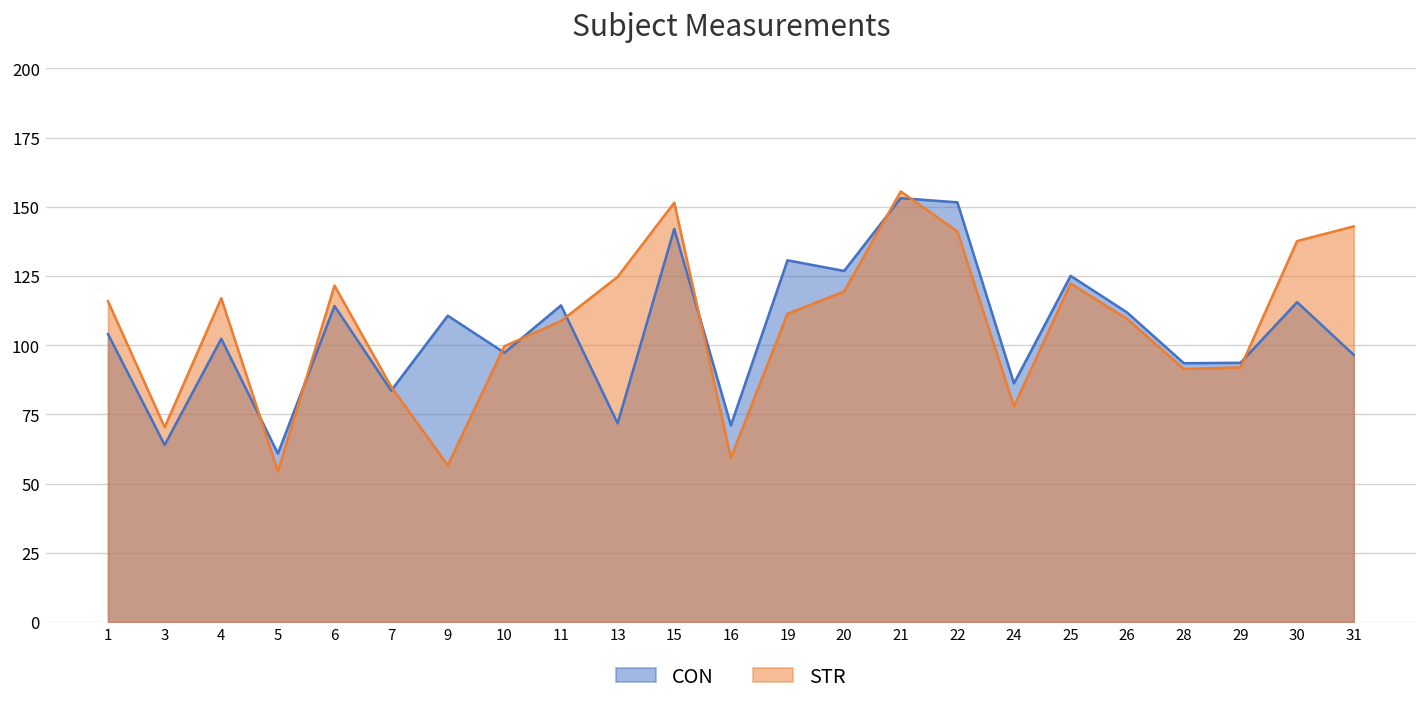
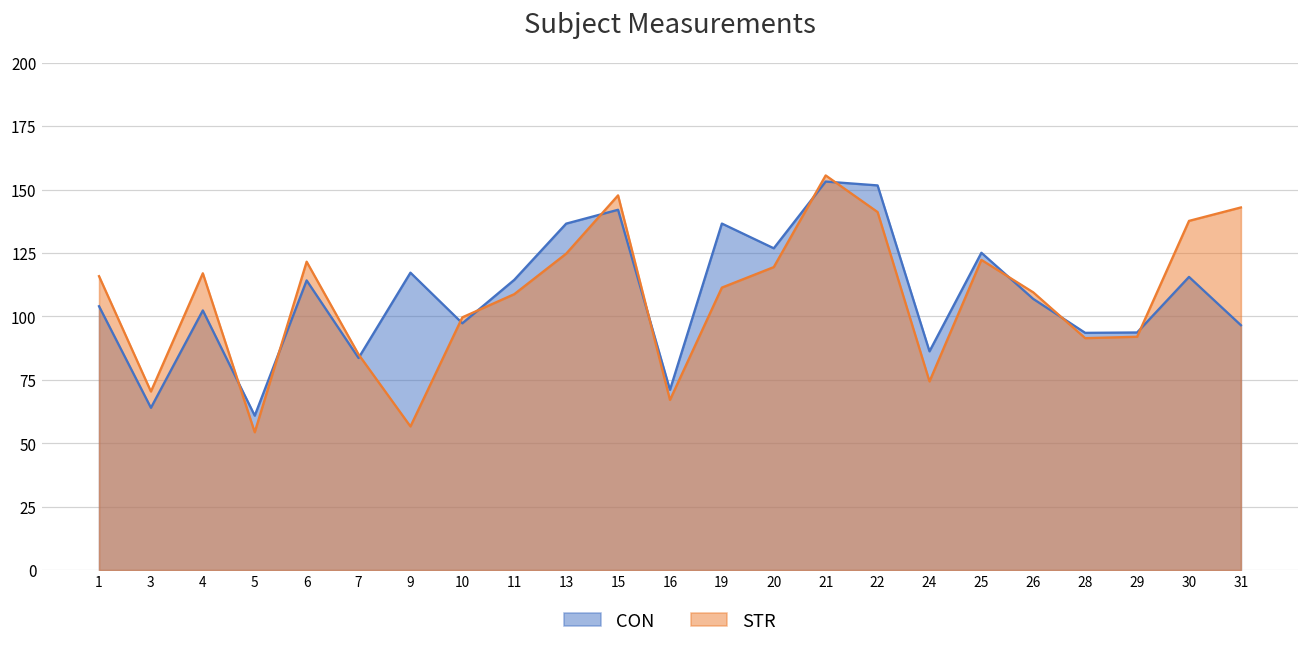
  {
    "CON": {
      "1": 104,
      "3": 64,
      "4": 102,
      "5": 61,
      "6": 114,
      "7": 84,
-     "9": 111,
+     "9": 117,
      "10": 97,
      "11": 114,
-     "13": 72,
+     "13": 137,
      "15": 142,
      "16": 71,
-     "19": 131,
+     "19": 137,
      "20": 127,
      "21": 153,
      "22": 152,
      "24": 86,
      "25": 125,
-     "26": 112,
+     "26": 107,
      "28": 94,
      "29": 94,
      "30": 116,
      "31": 97
    },
    "STR": {
      "1": 116,
      "3": 70,
      "4": 117,
      "5": 54,
      "6": 122,
      "7": 85,
      "9": 57,
      "10": 100,
      "11": 109,
      "13": 125,
-     "15": 151,
-     "16": 59,
+     "15": 148,
+     "16": 67,
      "19": 111,
      "20": 119,
      "21": 156,
      "22": 141,
-     "24": 78,
+     "24": 74,
      "25": 122,
      "26": 109,
      "28": 91,
      "29": 92,
      "30": 138,
      "31": 143
    }
  }
